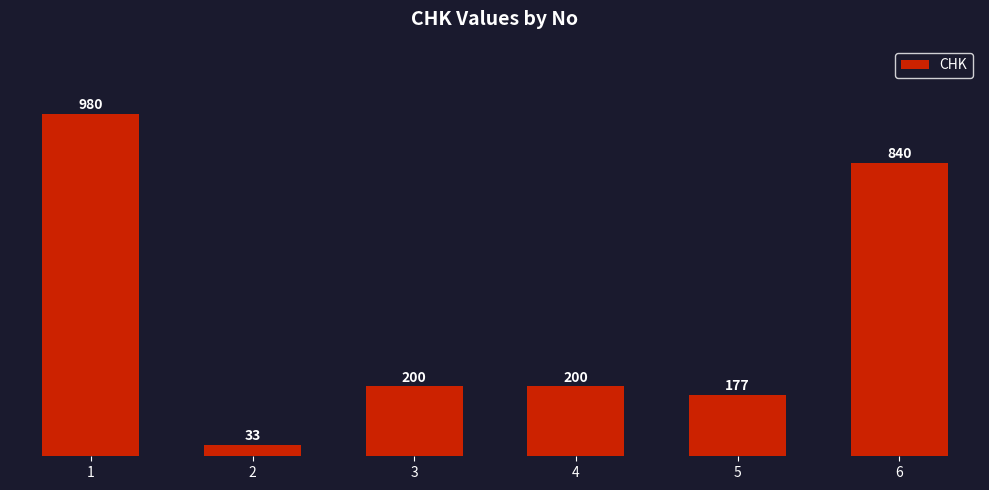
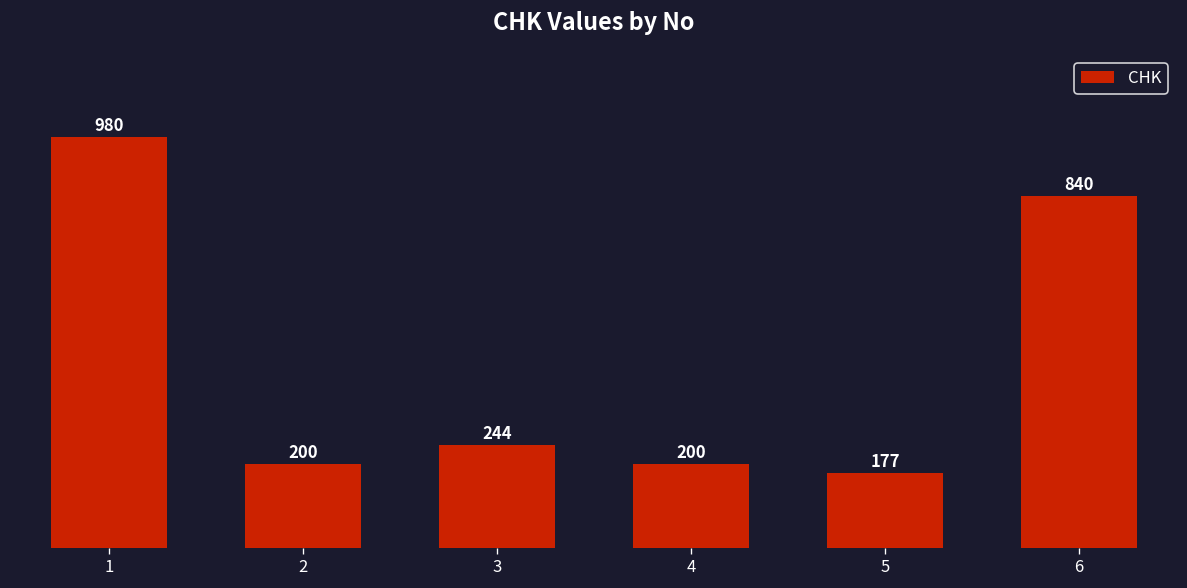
  {
    "1": 980,
-   "2": 33,
-   "3": 200,
+   "2": 200,
+   "3": 244,
    "4": 200,
    "5": 177,
    "6": 840
  }
